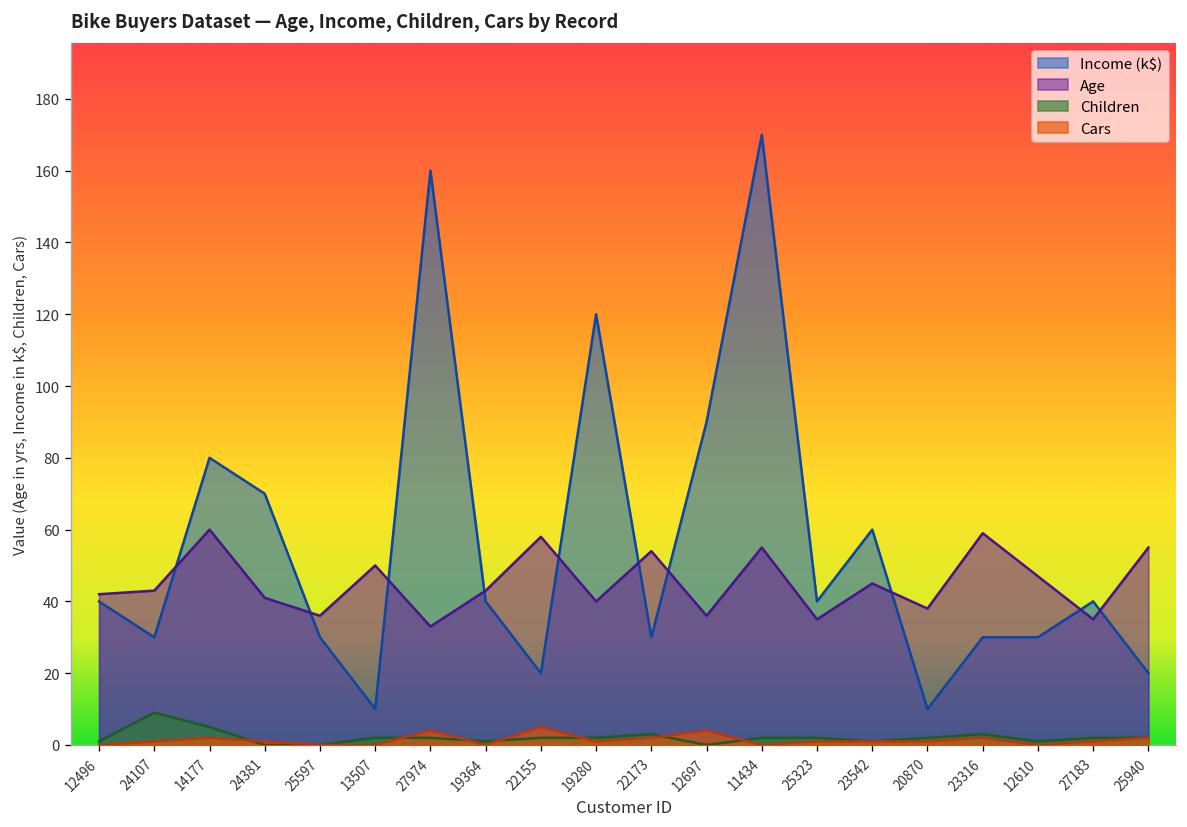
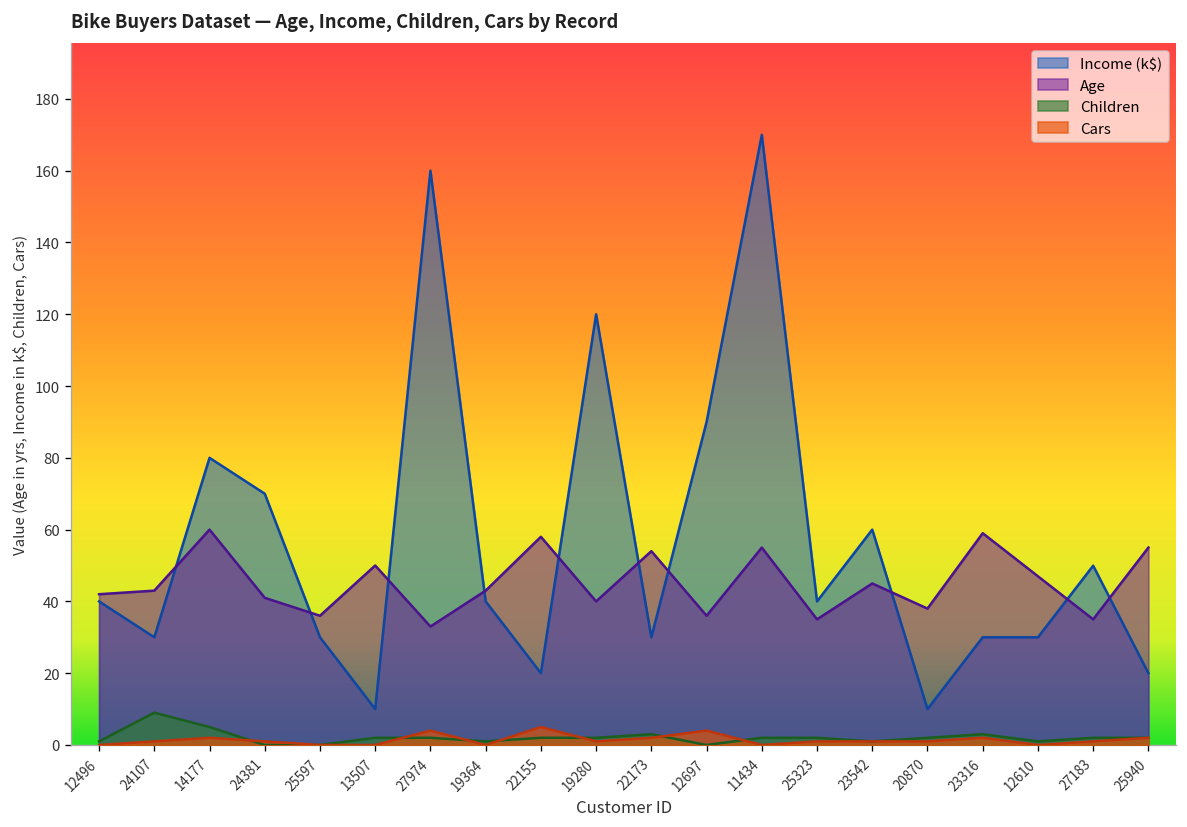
  {
    "Income (k$)": {
      "12496": 40,
      "24107": 30,
      "14177": 80,
      "24381": 70,
      "25597": 30,
      "13507": 10,
      "27974": 160,
      "19364": 40,
      "22155": 20,
      "19280": 120,
      "22173": 30,
      "12697": 90,
      "11434": 170,
      "25323": 40,
      "23542": 60,
      "20870": 10,
      "23316": 30,
      "12610": 30,
-     "27183": 40,
+     "27183": 50,
      "25940": 20
    },
    "Age": {
      "12496": 42,
      "24107": 43,
      "14177": 60,
      "24381": 41,
      "25597": 36,
      "13507": 50,
      "27974": 33,
      "19364": 43,
      "22155": 58,
      "19280": 40,
      "22173": 54,
      "12697": 36,
      "11434": 55,
      "25323": 35,
      "23542": 45,
      "20870": 38,
      "23316": 59,
      "12610": 47,
      "27183": 35,
      "25940": 55
    },
    "Children": {
      "12496": 1,
      "24107": 9,
      "14177": 5,
      "24381": 0,
      "13507": 2,
      "27974": 2,
      "19364": 1,
      "22155": 2,
      "19280": 2,
      "22173": 3,
      "12697": 0,
      "11434": 2,
      "25323": 2,
      "20870": 2,
      "23316": 3,
      "12610": 1,
      "27183": 2
    },
    "Cars": {
      "12496": 0,
      "24107": 1,
      "14177": 2,
      "24381": 1,
      "13507": 0,
      "27974": 4,
      "19364": 0,
      "22155": 5,
      "19280": 1,
      "22173": 2,
      "12697": 4,
      "11434": 0,
      "25323": 1,
      "20870": 1,
      "23316": 2,
      "12610": 0,
      "27183": 1
    }
  }
